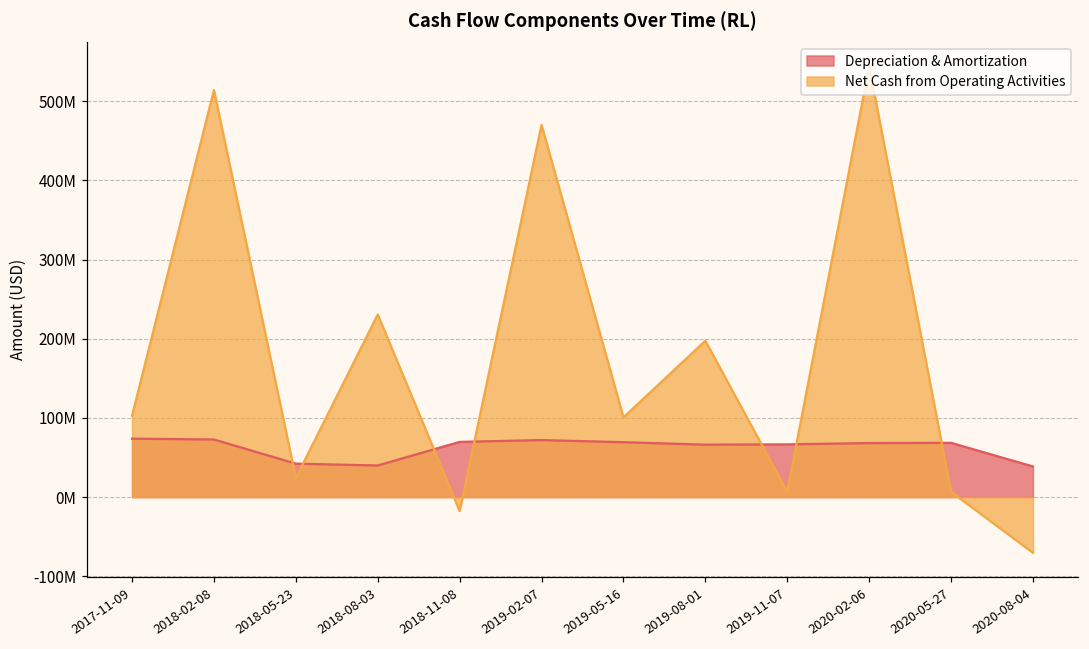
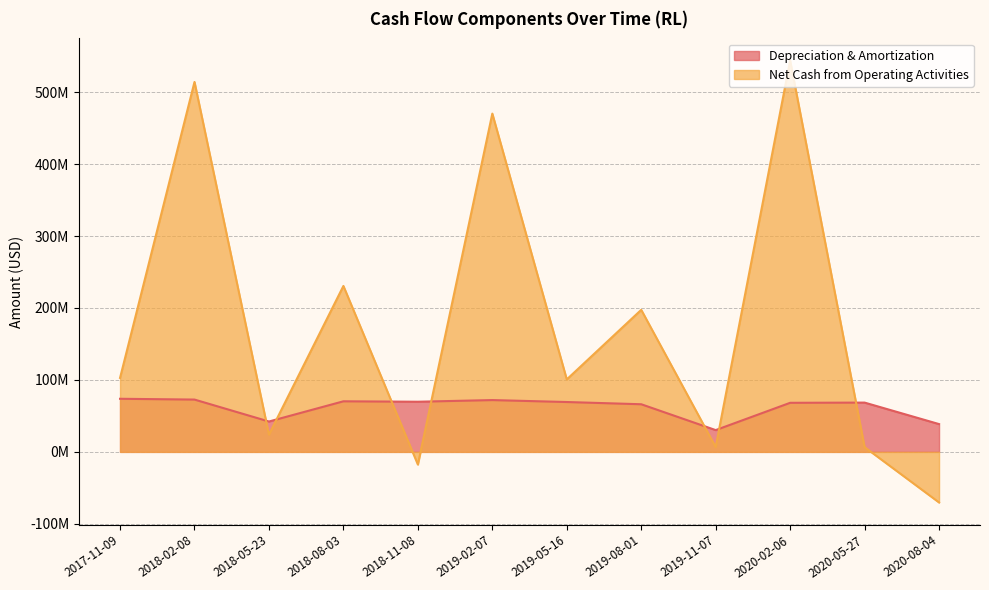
  {
    "Depreciation & Amortization": {
      "2017-11-09": 70000000,
      "2018-02-08": 70000000,
      "2018-05-23": 40000000,
-     "2018-08-03": 40000000,
+     "2018-08-03": 70000000,
      "2018-11-08": 70000000,
      "2019-02-07": 70000000,
      "2019-05-16": 70000000,
      "2019-08-01": 70000000,
-     "2019-11-07": 70000000,
+     "2019-11-07": 30000000,
      "2020-02-06": 70000000,
      "2020-05-27": 70000000,
      "2020-08-04": 40000000
    }
  }
